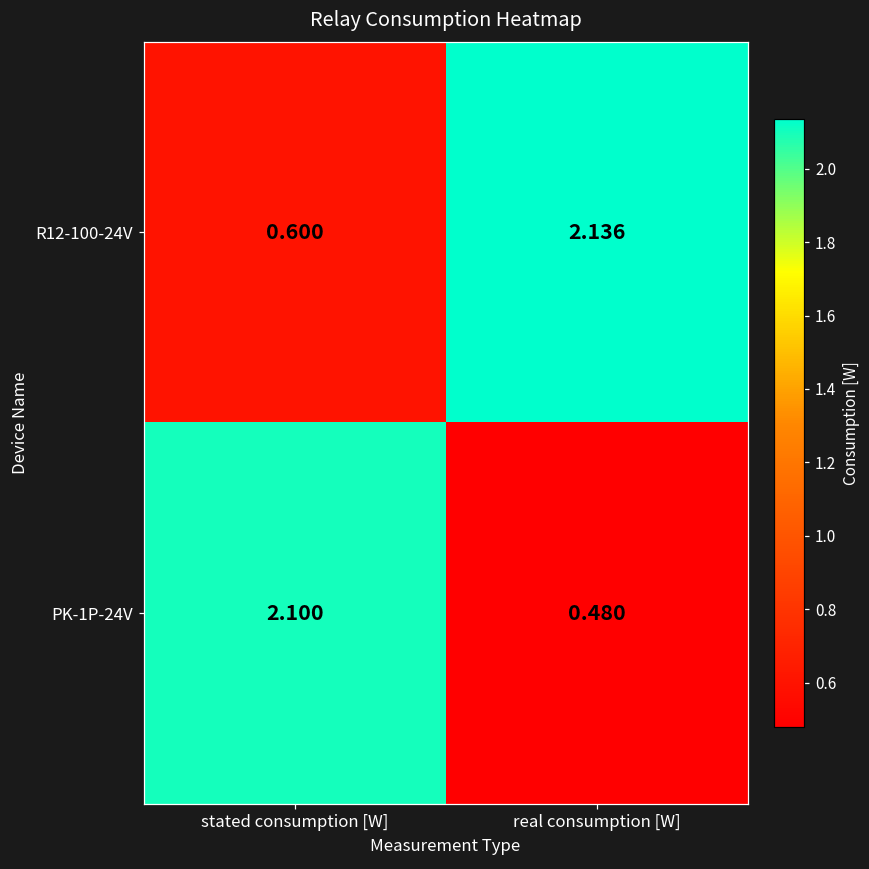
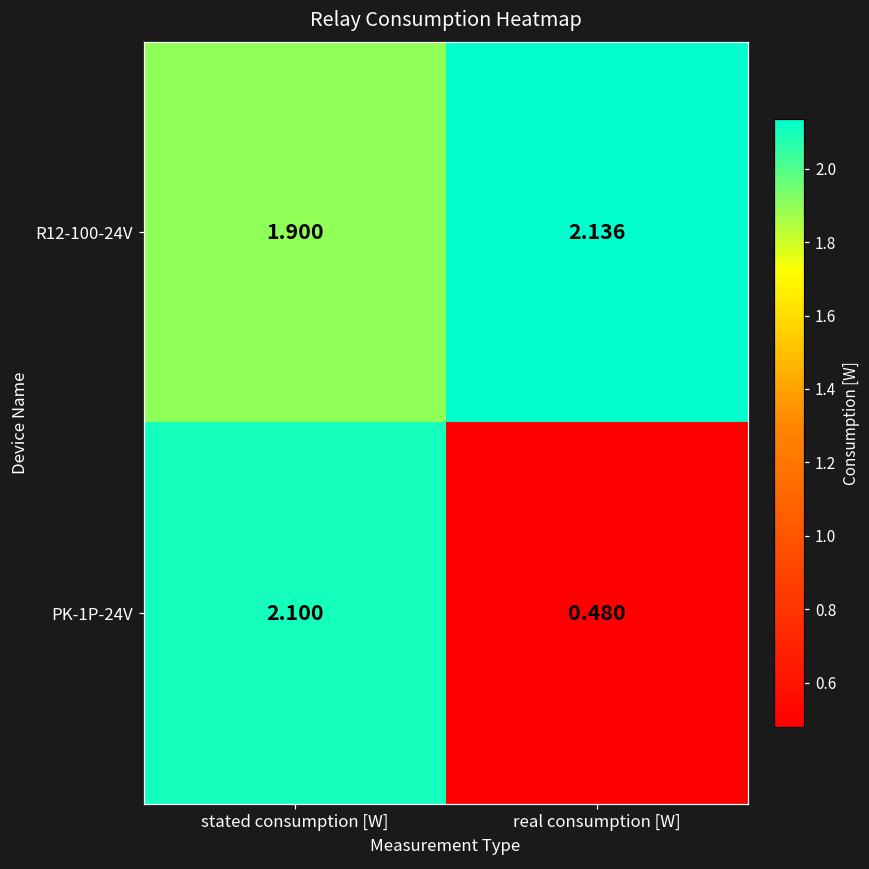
  {
    "R12-100-24V": {
-     "stated consumption [W]": 0.600,
+     "stated consumption [W]": 1.900,
      "real consumption [W]": 2.136
    },
    "PK-1P-24V": {
      "stated consumption [W]": 2.100,
      "real consumption [W]": 0.480
    }
  }
